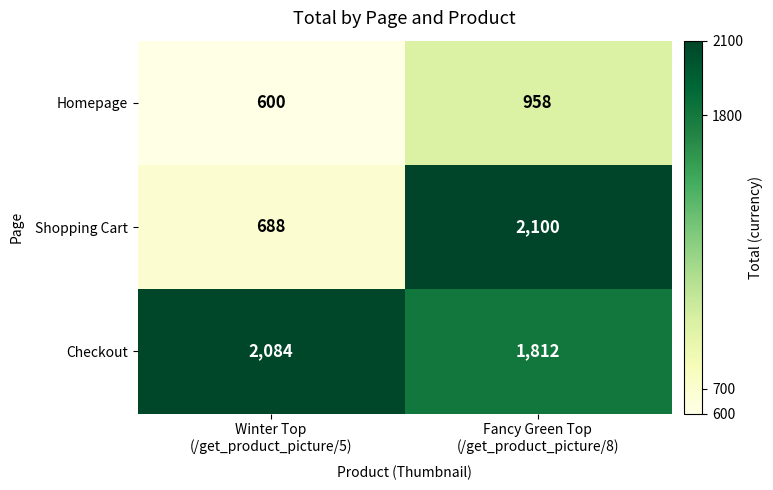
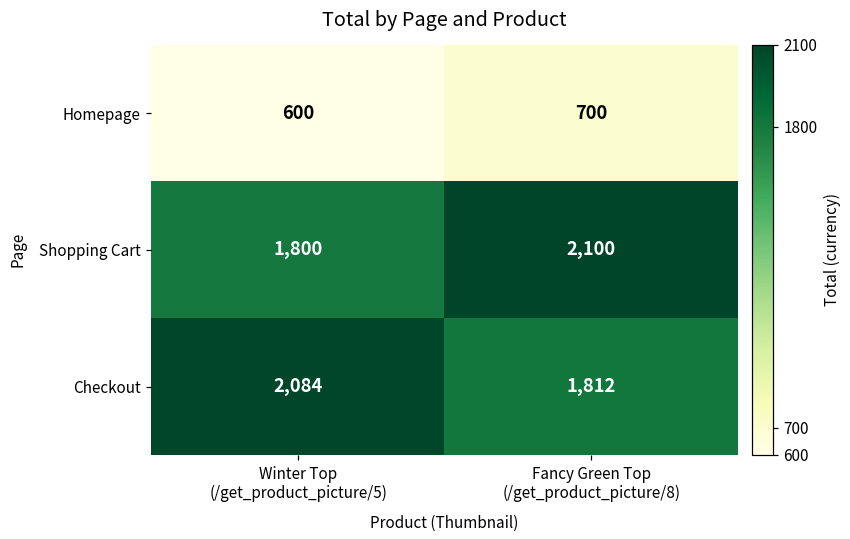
  {
    "Homepage": {
      "Winter Top (/get_product_picture/5)": "600",
-     "Fancy Green Top (/get_product_picture/8)": "958"
+     "Fancy Green Top (/get_product_picture/8)": "700"
    },
    "Shopping Cart": {
-     "Winter Top (/get_product_picture/5)": "688",
+     "Winter Top (/get_product_picture/5)": "1,800",
      "Fancy Green Top (/get_product_picture/8)": "2,100"
    },
    "Checkout": {
      "Winter Top (/get_product_picture/5)": "2,084",
      "Fancy Green Top (/get_product_picture/8)": "1,812"
    }
  }
